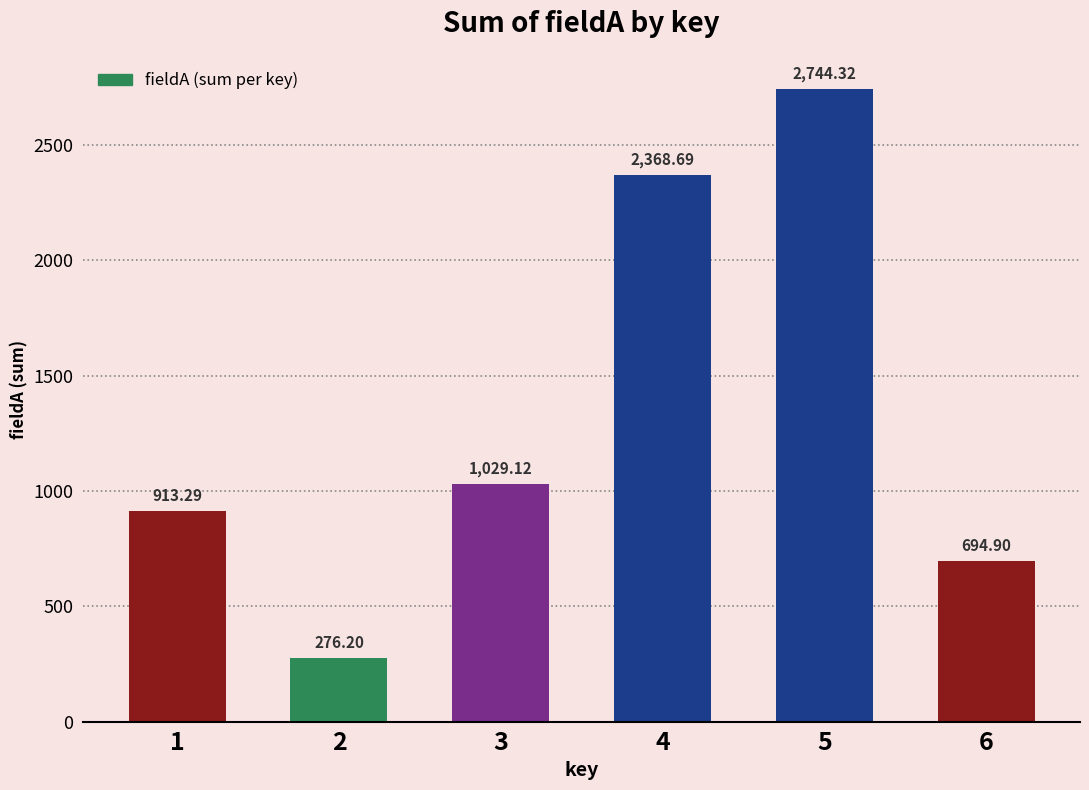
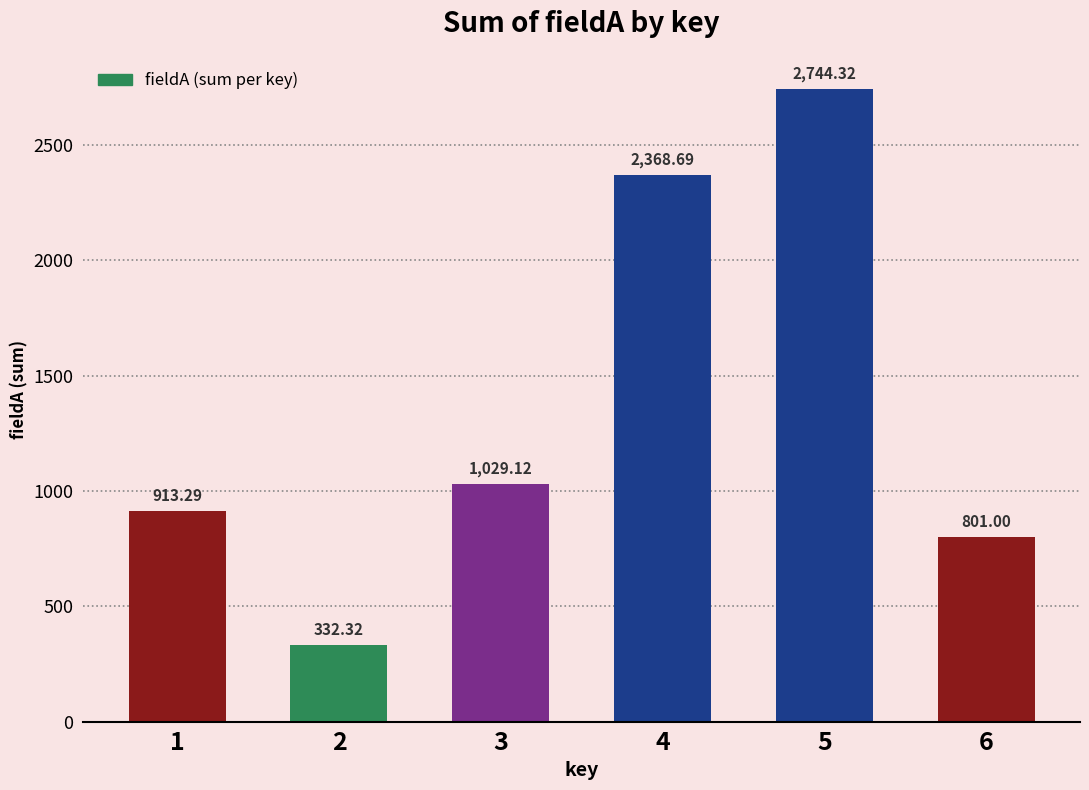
  {
    "1": "913.29",
-   "2": "276.20",
+   "2": "332.32",
    "3": "1,029.12",
    "4": "2,368.69",
    "5": "2,744.32",
-   "6": "694.90"
+   "6": "801.00"
  }
